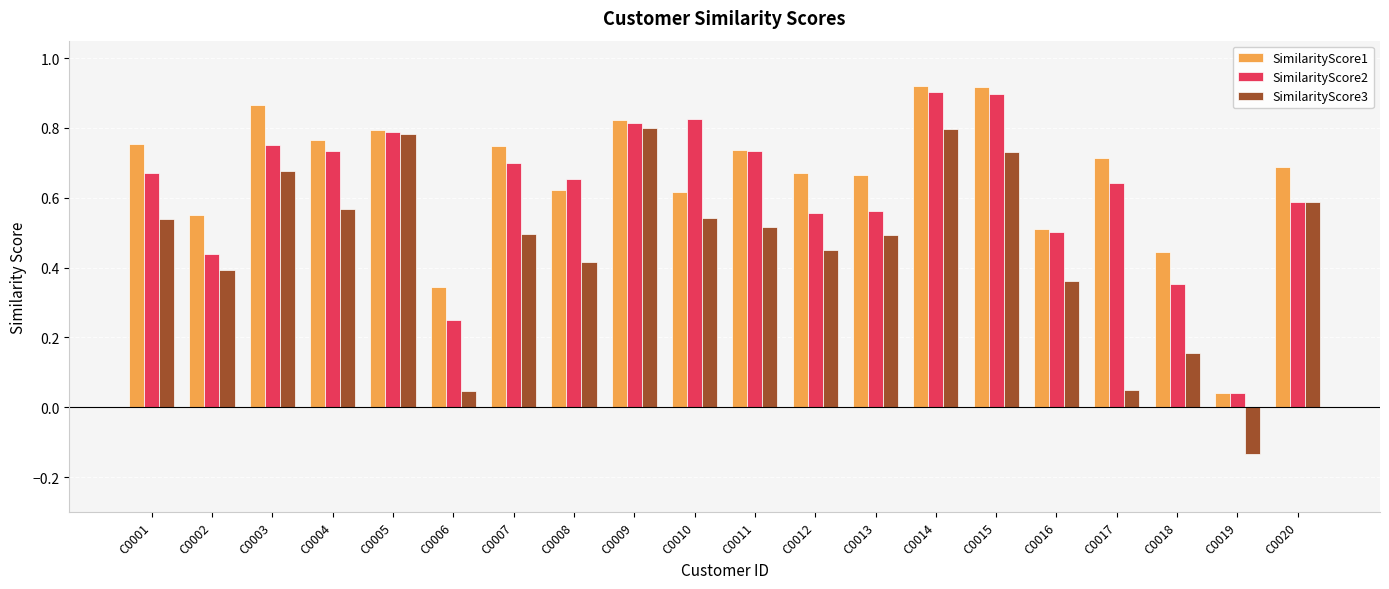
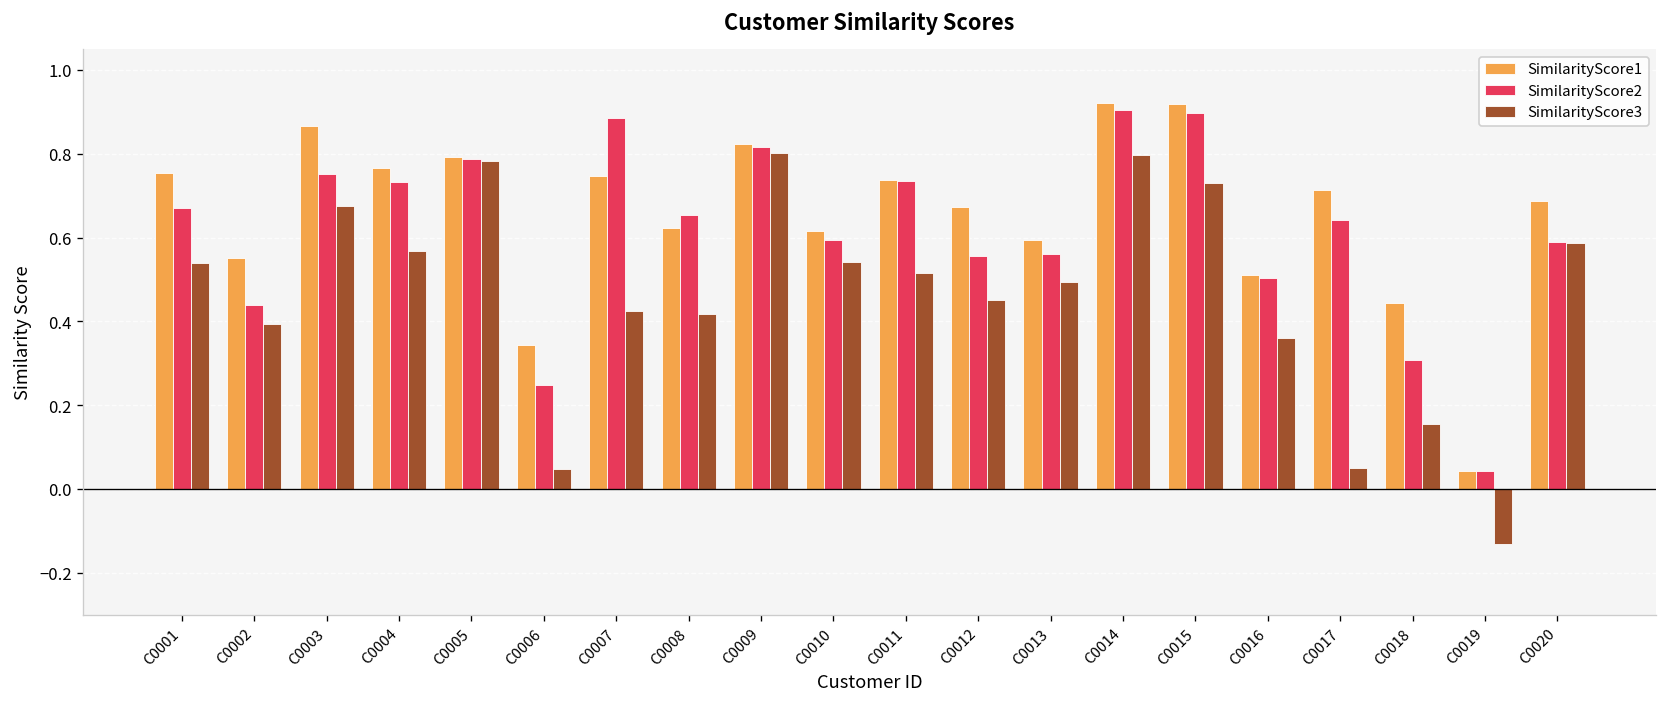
  {
    "SimilarityScore1": {
      "C0001": 0.75,
      "C0002": 0.55,
      "C0003": 0.87,
      "C0004": 0.77,
      "C0005": 0.79,
      "C0006": 0.34,
      "C0007": 0.75,
      "C0008": 0.62,
      "C0009": 0.82,
      "C0010": 0.62,
      "C0011": 0.74,
      "C0012": 0.67,
-     "C0013": 0.66,
+     "C0013": 0.59,
      "C0014": 0.92,
      "C0015": 0.92,
      "C0016": 0.51,
      "C0017": 0.71,
      "C0018": 0.44,
      "C0019": 0.04,
      "C0020": 0.69
    },
    "SimilarityScore2": {
      "C0001": 0.67,
      "C0002": 0.44,
      "C0003": 0.75,
      "C0004": 0.73,
      "C0005": 0.79,
      "C0006": 0.25,
-     "C0007": 0.70,
+     "C0007": 0.88,
      "C0008": 0.65,
      "C0009": 0.82,
-     "C0010": 0.83,
+     "C0010": 0.60,
      "C0011": 0.74,
      "C0012": 0.56,
      "C0013": 0.56,
      "C0014": 0.90,
      "C0015": 0.90,
      "C0016": 0.50,
      "C0017": 0.64,
-     "C0018": 0.35,
+     "C0018": 0.31,
      "C0019": 0.04,
      "C0020": 0.59
    },
    "SimilarityScore3": {
      "C0001": 0.54,
      "C0002": 0.39,
      "C0003": 0.68,
      "C0004": 0.57,
      "C0005": 0.78,
      "C0006": 0.05,
-     "C0007": 0.50,
+     "C0007": 0.43,
      "C0008": 0.42,
      "C0009": 0.80,
      "C0010": 0.54,
      "C0011": 0.51,
      "C0012": 0.45,
      "C0013": 0.49,
      "C0014": 0.80,
      "C0015": 0.73,
      "C0016": 0.36,
      "C0017": 0.05,
      "C0018": 0.16,
      "C0019": -0.13,
      "C0020": 0.59
    }
  }
